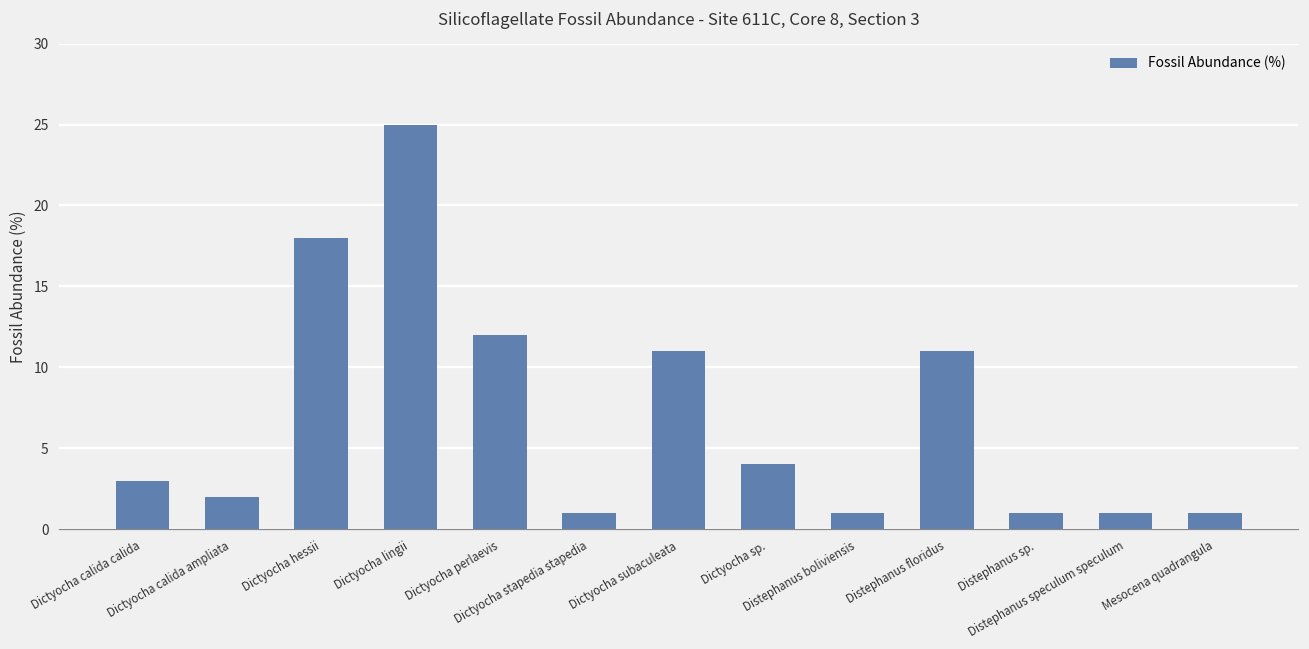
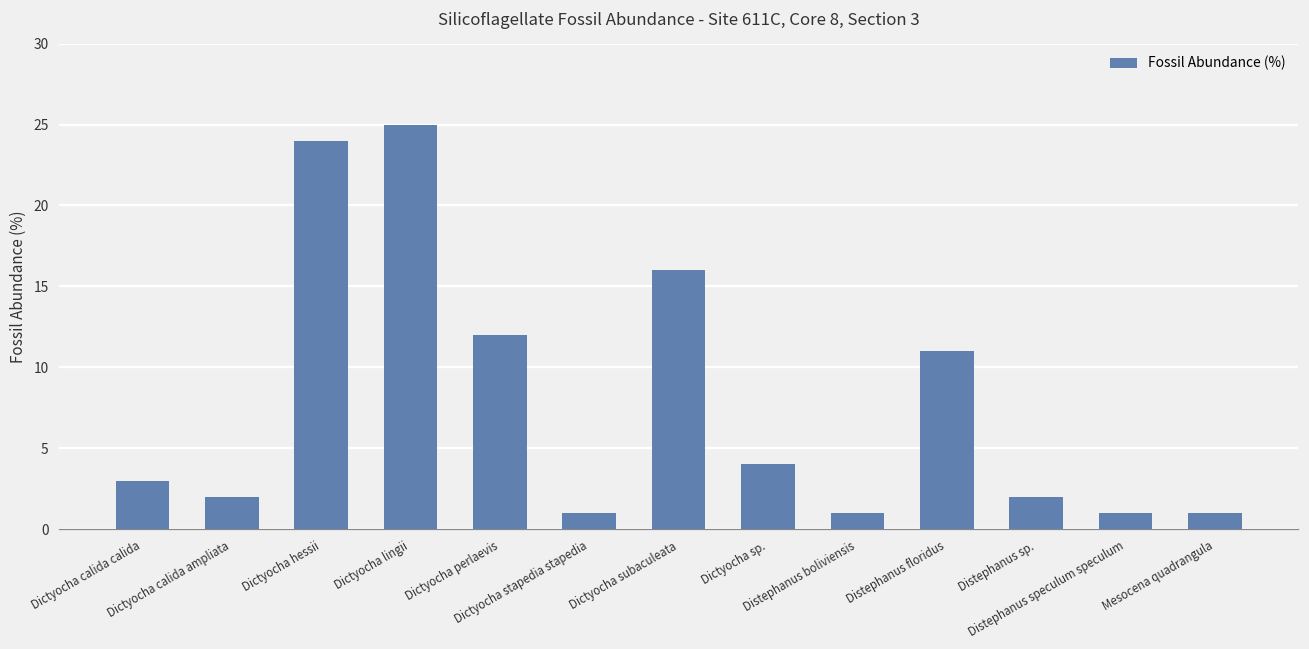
  {
    "Dictyocha calida calida": 3,
    "Dictyocha calida ampliata": 2,
-   "Dictyocha hessii": 18,
+   "Dictyocha hessii": 24,
    "Dictyocha lingii": 25,
    "Dictyocha perlaevis": 12,
    "Dictyocha stapedia stapedia": 1,
-   "Dictyocha subaculeata": 11,
+   "Dictyocha subaculeata": 16,
    "Dictyocha sp.": 4,
    "Distephanus boliviensis": 1,
    "Distephanus floridus": 11,
-   "Distephanus sp.": 1,
+   "Distephanus sp.": 2,
    "Distephanus speculum speculum": 1,
    "Mesocena quadrangula": 1
  }
